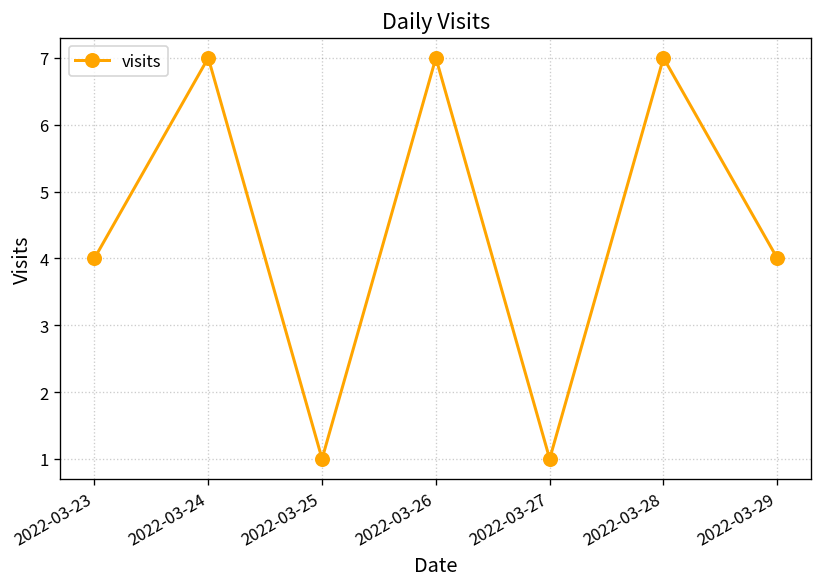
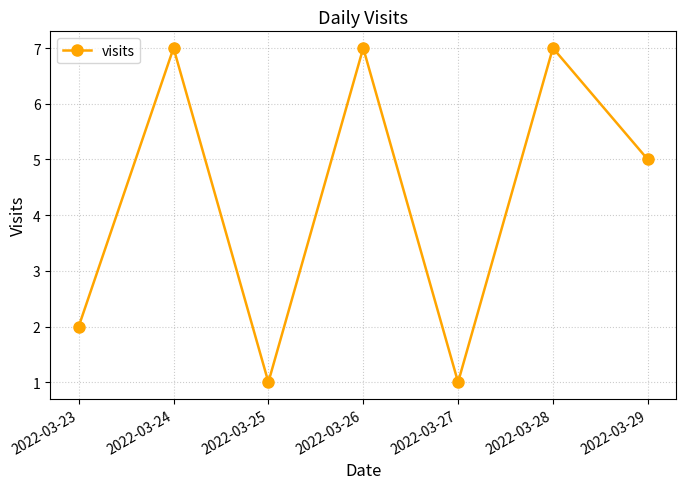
  {
-   "2022-03-23": 4,
+   "2022-03-23": 2,
    "2022-03-24": 7,
    "2022-03-25": 1,
    "2022-03-26": 7,
    "2022-03-27": 1,
    "2022-03-28": 7,
-   "2022-03-29": 4
+   "2022-03-29": 5
  }
